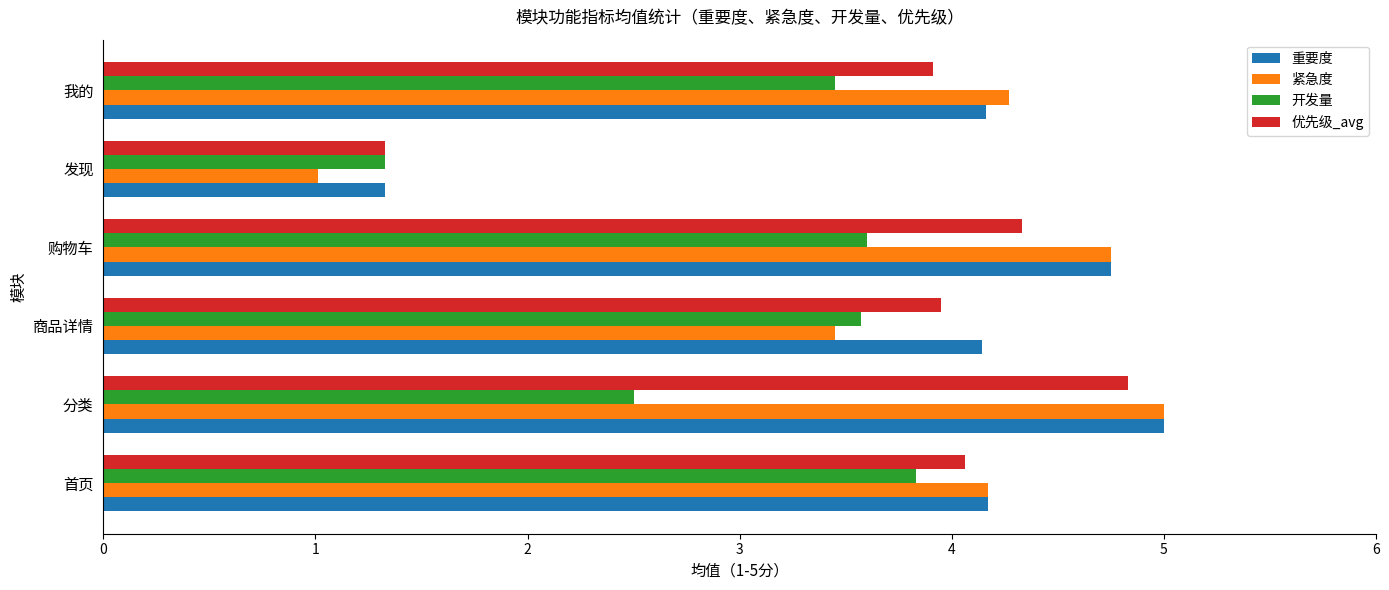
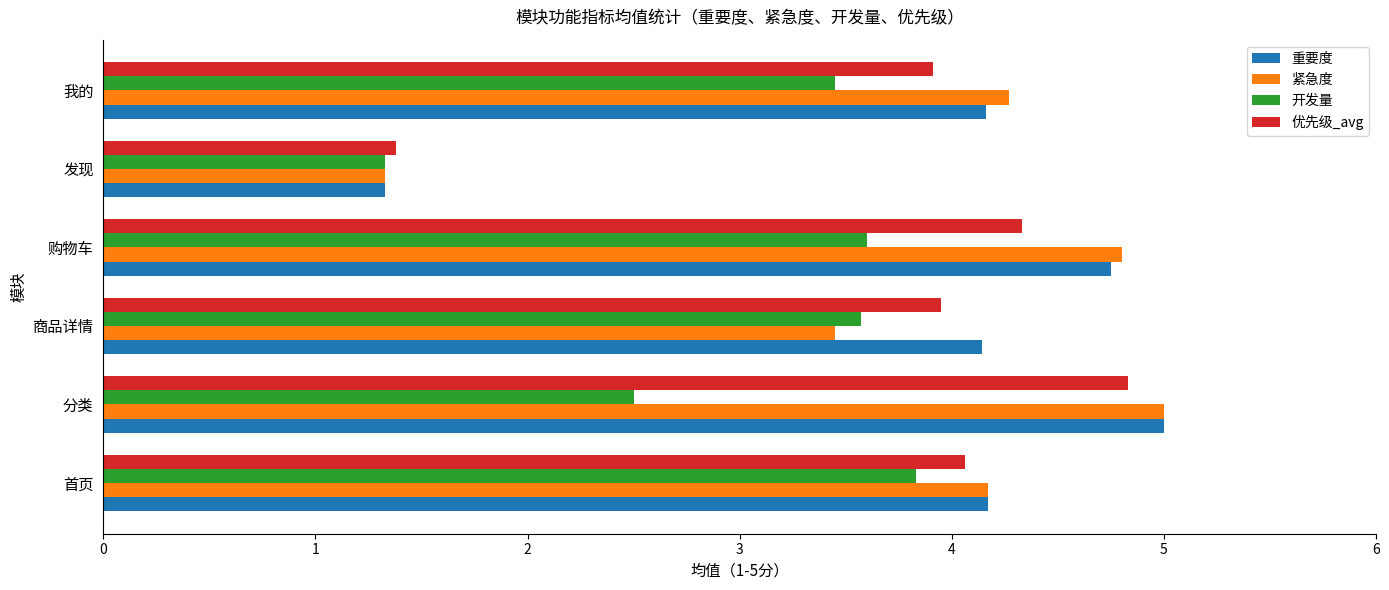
  {
    "重要度": {
      "我的": 4.16,
      "发现": 1.33,
      "购物车": 4.75,
      "商品详情": 4.14,
      "分类": 5.00,
      "首页": 4.17
    },
    "紧急度": {
      "我的": 4.27,
-     "发现": 1.01,
-     "购物车": 4.75,
+     "发现": 1.33,
+     "购物车": 4.80,
      "商品详情": 3.45,
      "分类": 5.00,
      "首页": 4.17
    },
    "开发量": {
      "我的": 3.45,
      "发现": 1.33,
      "购物车": 3.60,
      "商品详情": 3.57,
      "分类": 2.50,
      "首页": 3.83
    },
    "优先级_avg": {
      "我的": 3.91,
-     "发现": 1.33,
+     "发现": 1.38,
      "购物车": 4.33,
      "商品详情": 3.95,
      "分类": 4.83,
      "首页": 4.06
    }
  }
